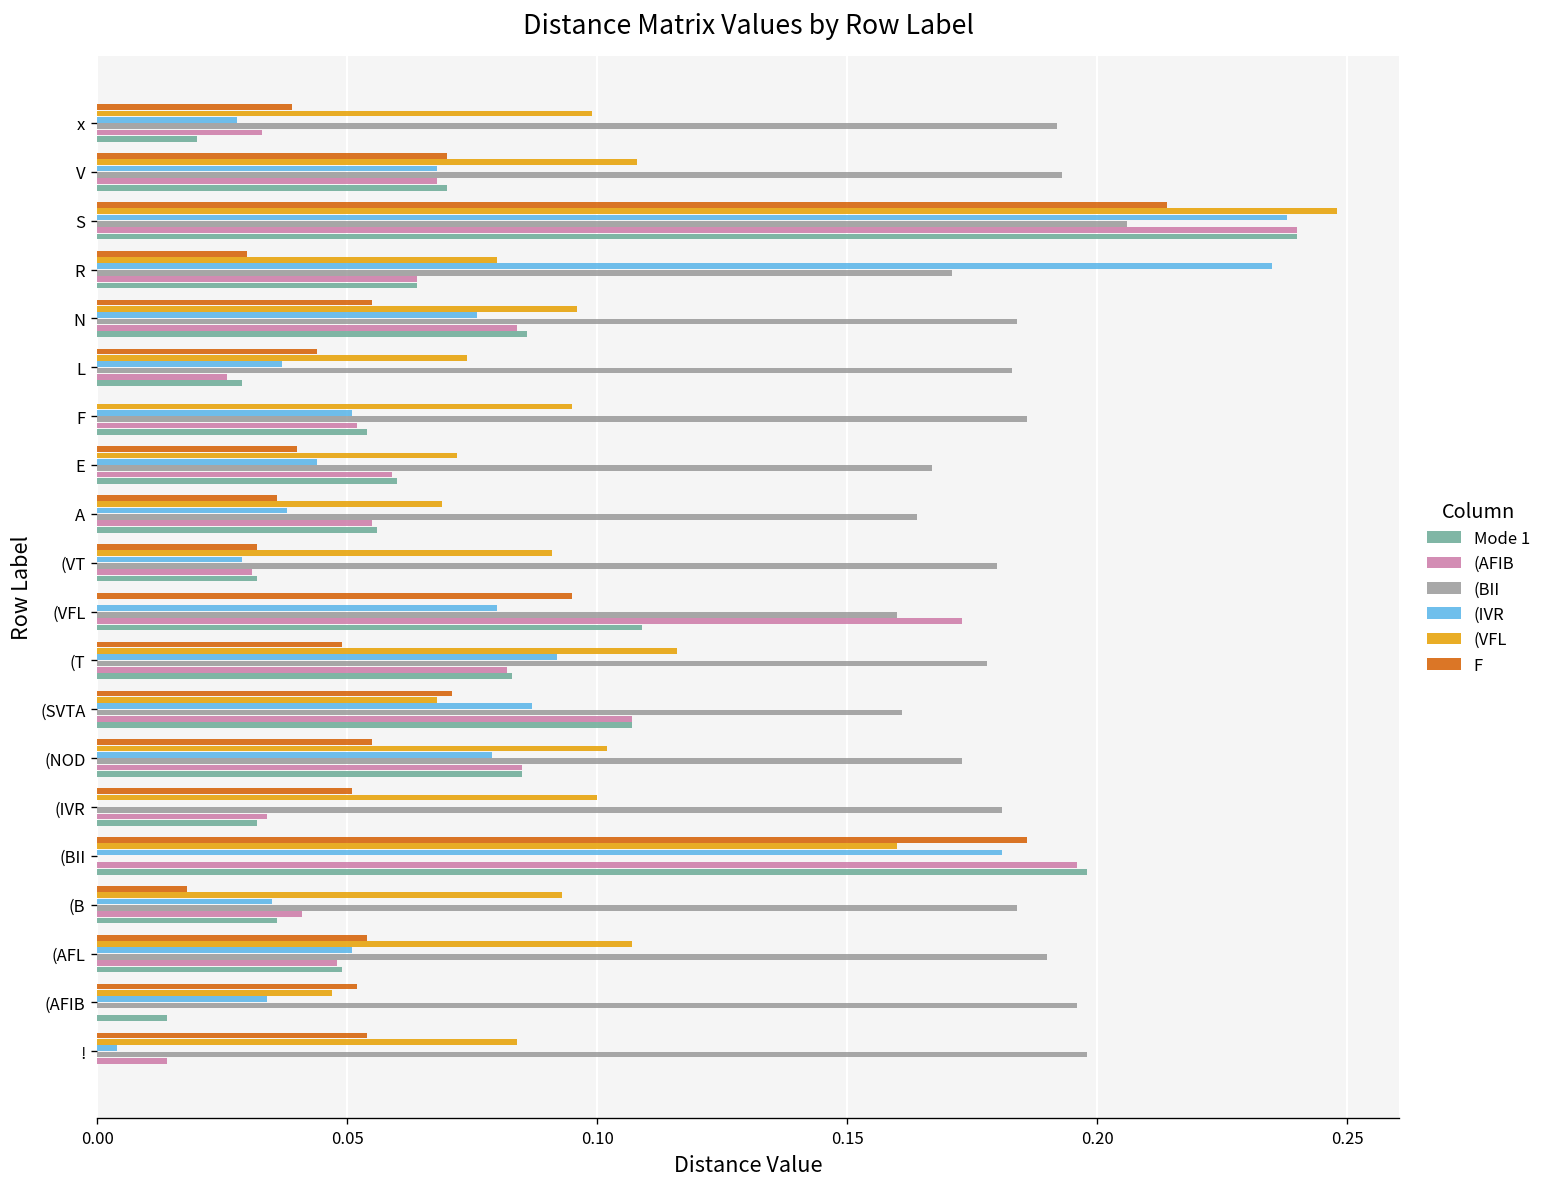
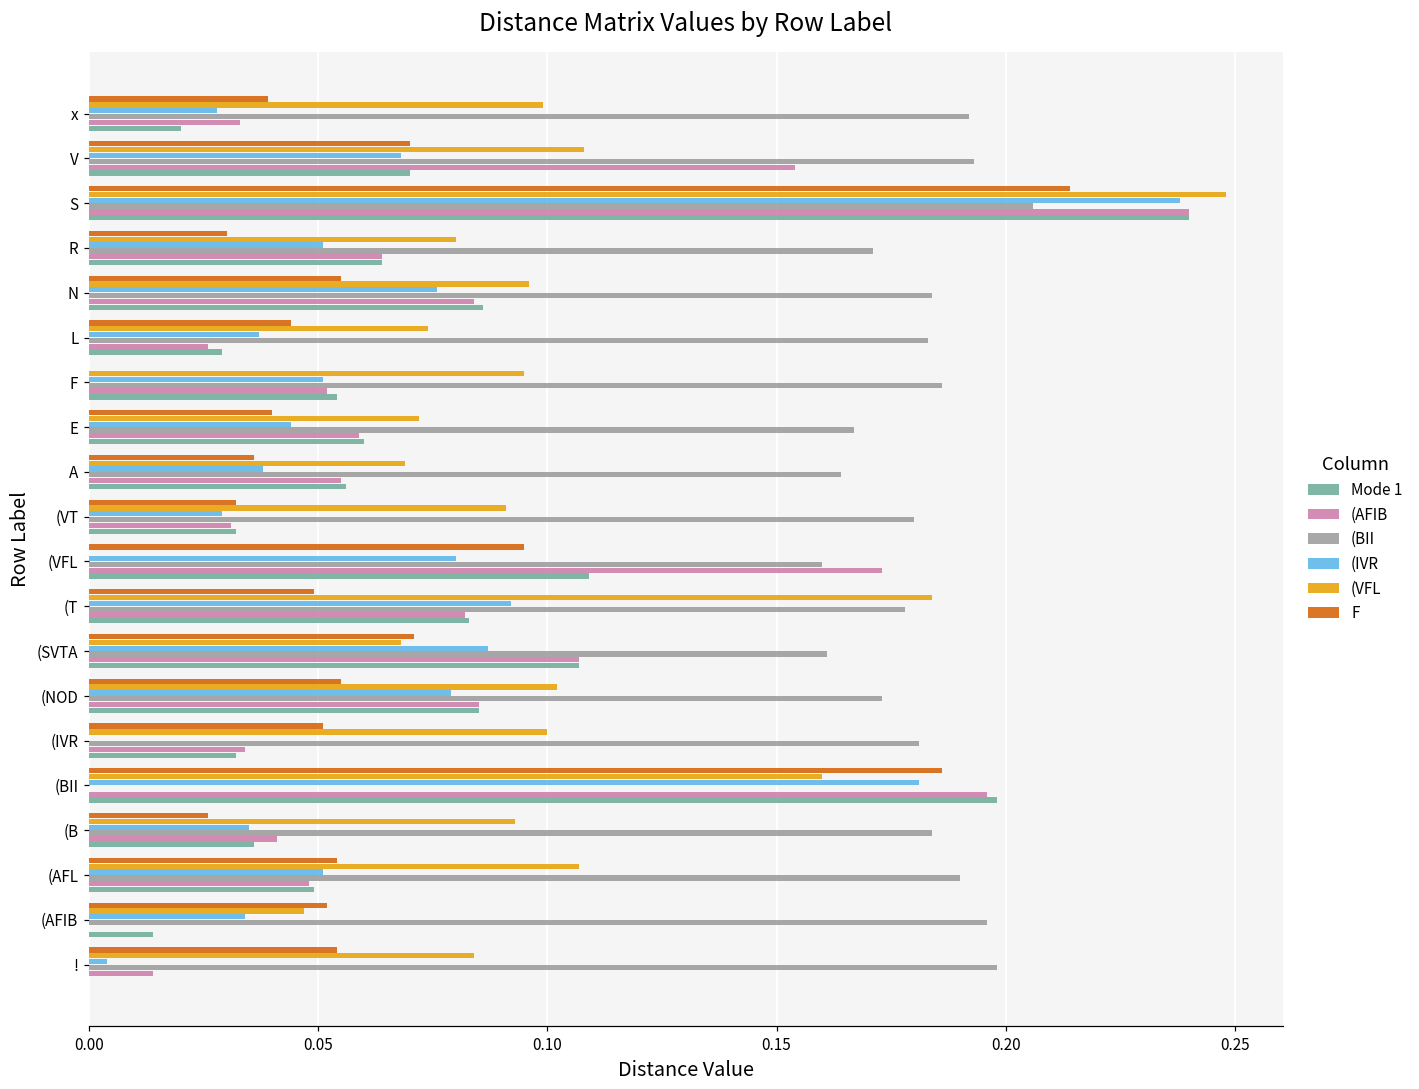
  {
    "(AFIB": {
      "x": 0.033,
-     "V": 0.068,
+     "V": 0.154,
      "S": 0.240,
      "R": 0.064,
      "N": 0.084,
      "L": 0.026,
      "F": 0.052,
      "E": 0.059,
      "A": 0.055,
      "(VT": 0.031,
      "(VFL": 0.173,
      "(T": 0.082,
      "(SVTA": 0.107,
      "(NOD": 0.085,
      "(IVR": 0.034,
      "(BII": 0.196,
      "(B": 0.041,
      "(AFL": 0.048,
      "(AFIB": 0.000,
      "!": 0.014
    },
    "(IVR": {
      "x": 0.028,
      "V": 0.068,
      "S": 0.238,
-     "R": 0.235,
+     "R": 0.051,
      "N": 0.076,
      "L": 0.037,
      "F": 0.051,
      "E": 0.044,
      "A": 0.038,
      "(VT": 0.029,
      "(VFL": 0.080,
      "(T": 0.092,
      "(SVTA": 0.087,
      "(NOD": 0.079,
      "(IVR": 0.000,
      "(BII": 0.181,
      "(B": 0.035,
      "(AFL": 0.051,
      "(AFIB": 0.034,
      "!": 0.004
    },
    "(VFL": {
      "x": 0.099,
      "V": 0.108,
      "S": 0.248,
      "R": 0.080,
      "N": 0.096,
      "L": 0.074,
      "F": 0.095,
      "E": 0.072,
      "A": 0.069,
      "(VT": 0.091,
      "(VFL": 0.000,
-     "(T": 0.116,
+     "(T": 0.184,
      "(SVTA": 0.068,
      "(NOD": 0.102,
      "(IVR": 0.100,
      "(BII": 0.160,
      "(B": 0.093,
      "(AFL": 0.107,
      "(AFIB": 0.047,
      "!": 0.084
    },
    "F": {
      "x": 0.039,
      "V": 0.070,
      "S": 0.214,
      "R": 0.030,
      "N": 0.055,
      "L": 0.044,
      "F": 0.000,
      "E": 0.040,
      "A": 0.036,
      "(VT": 0.032,
      "(VFL": 0.095,
      "(T": 0.049,
      "(SVTA": 0.071,
      "(NOD": 0.055,
      "(IVR": 0.051,
      "(BII": 0.186,
-     "(B": 0.018,
+     "(B": 0.026,
      "(AFL": 0.054,
      "(AFIB": 0.052,
      "!": 0.054
    }
  }
